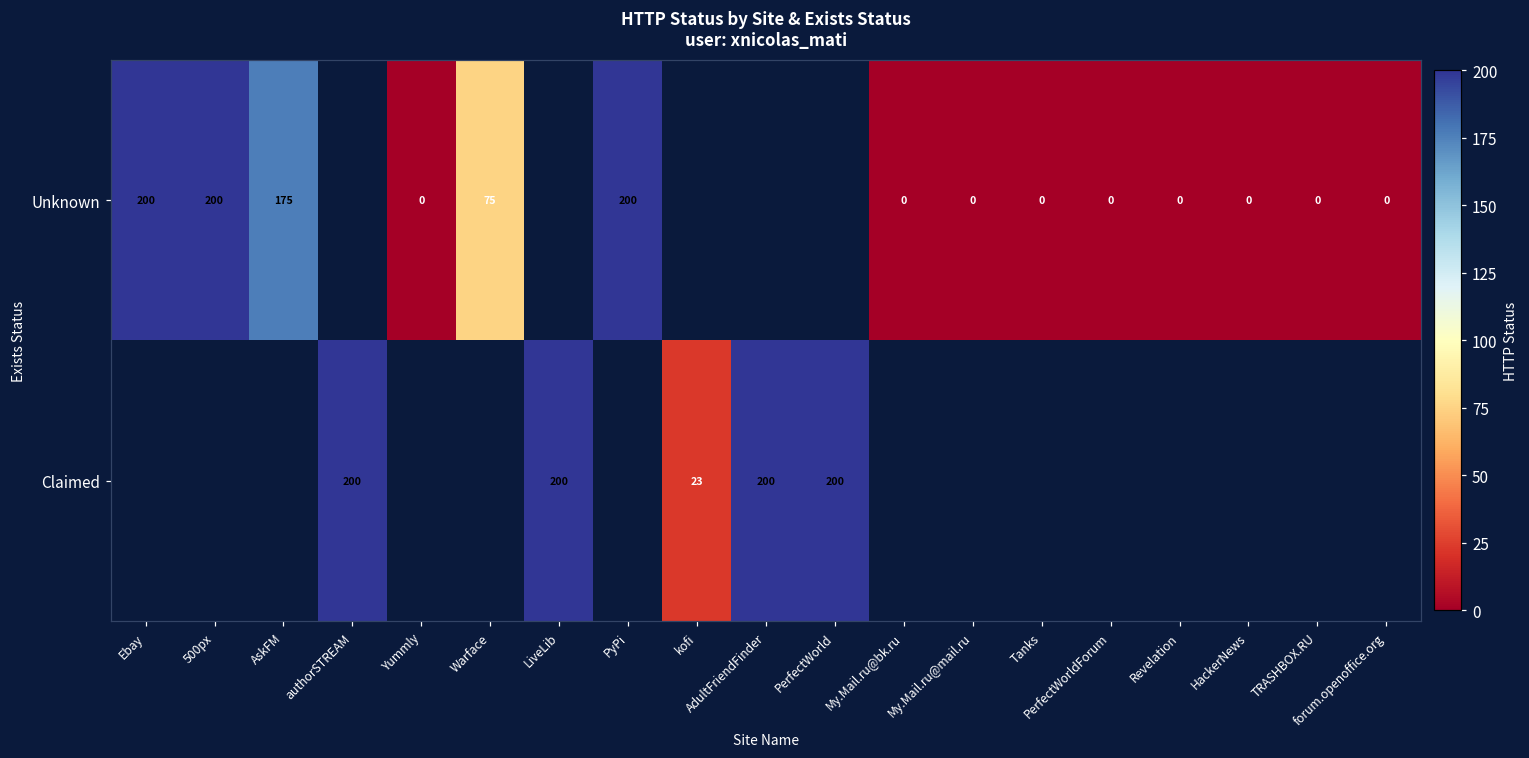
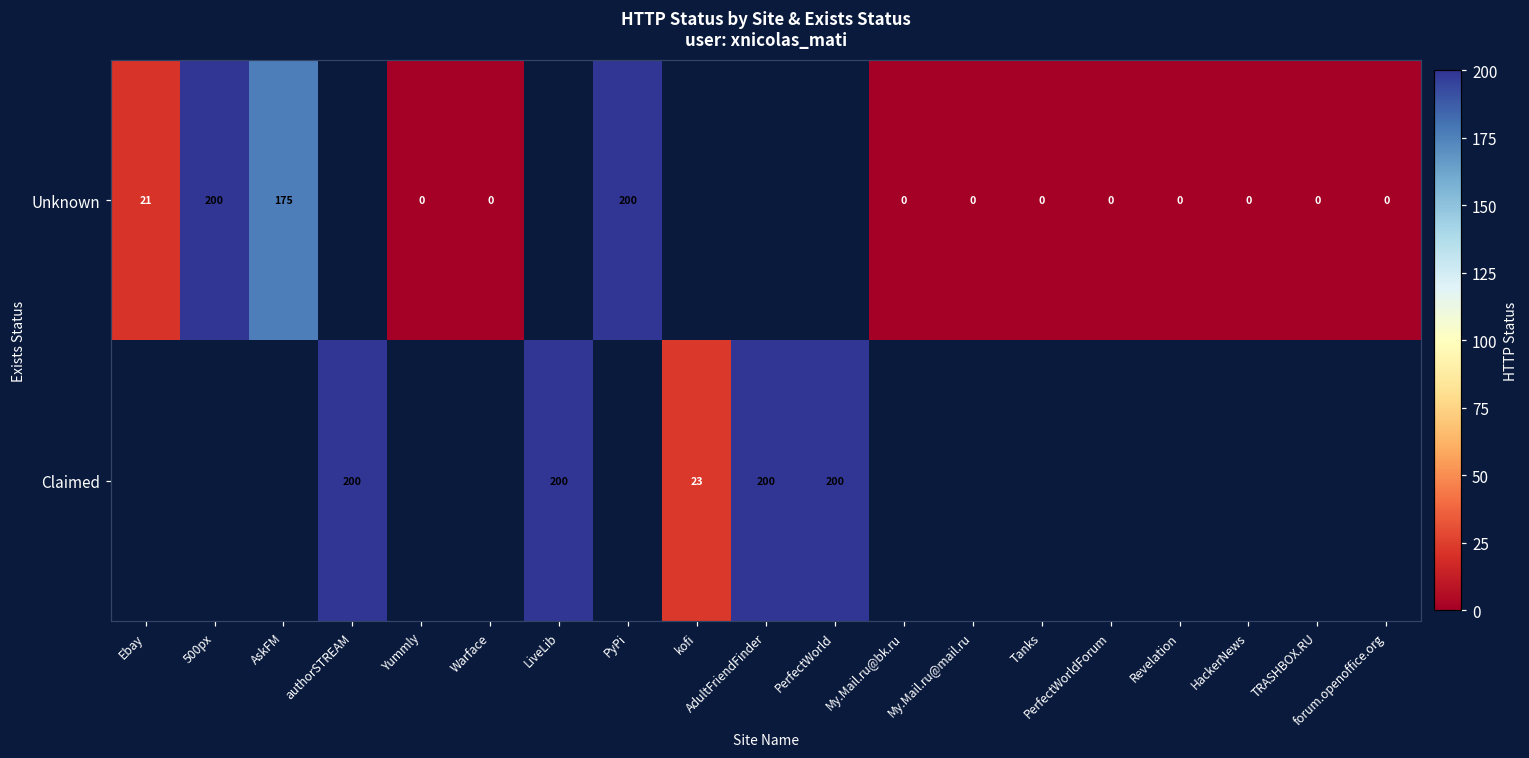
  {
    "Unknown": {
-     "Ebay": 200,
+     "Ebay": 21,
      "500px": 200,
      "AskFM": 175,
      "Yummly": 0,
-     "Warface": 75,
+     "Warface": 0,
      "PyPi": 200,
      "My.Mail.ru@bk.ru": 0,
      "My.Mail.ru@mail.ru": 0,
      "Tanks": 0,
      "PerfectWorldForum": 0,
      "Revelation": 0,
      "HackerNews": 0,
      "TRASHBOX.RU": 0,
      "forum.openoffice.org": 0
    },
    "Claimed": {
      "authorSTREAM": 200,
      "LiveLib": 200,
      "kofi": 23,
      "AdultFriendFinder": 200,
      "PerfectWorld": 200
    }
  }
